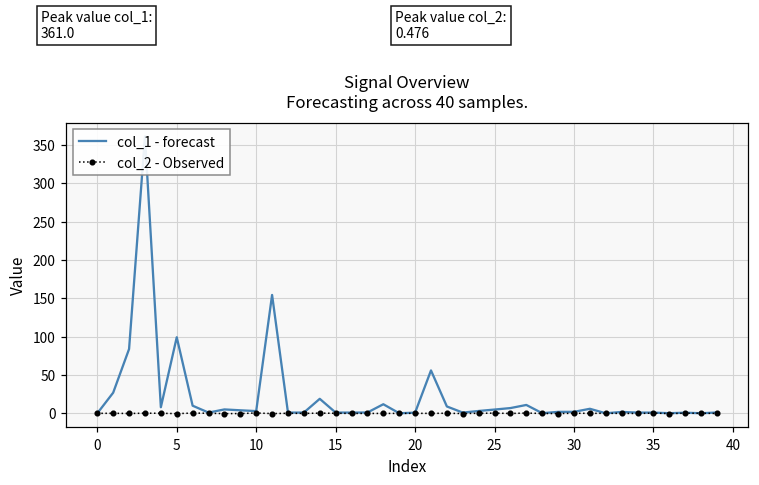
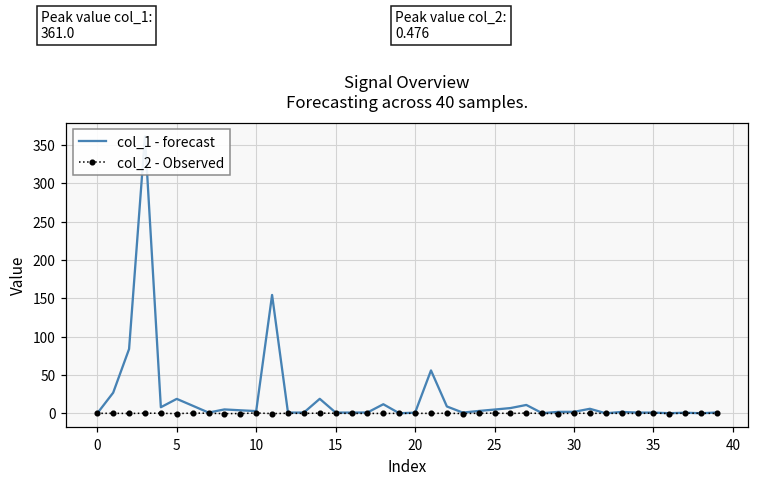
  {
    "col_1 - forecast": {
-     "5": 100,
+     "5": 20,
      "25": 0
    },
    "col_2 - Observed": {
      "5": 0,
      "25": 0
    }
  }
